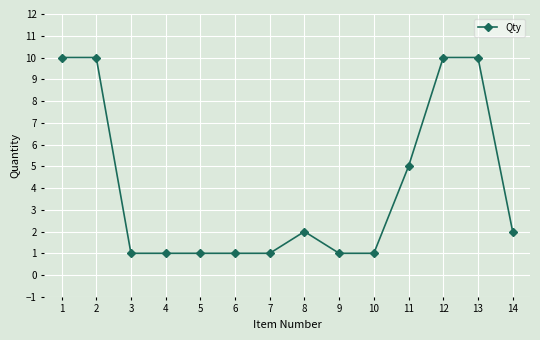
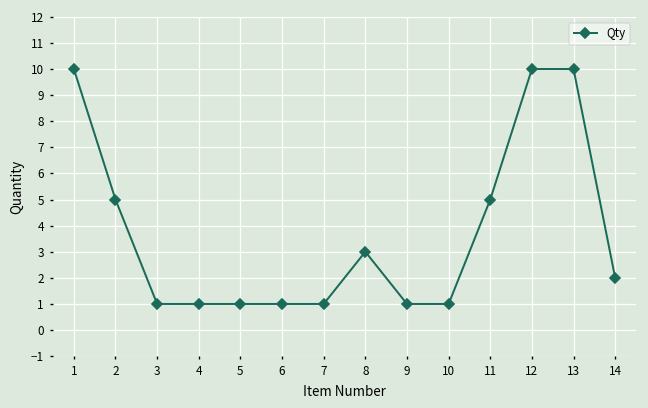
  {
    "1": 10,
-   "2": 10,
+   "2": 5,
    "3": 1,
    "4": 1,
    "5": 1,
    "6": 1,
    "7": 1,
-   "8": 2,
+   "8": 3,
    "9": 1,
    "10": 1,
    "11": 5,
    "12": 10,
    "13": 10,
    "14": 2
  }
